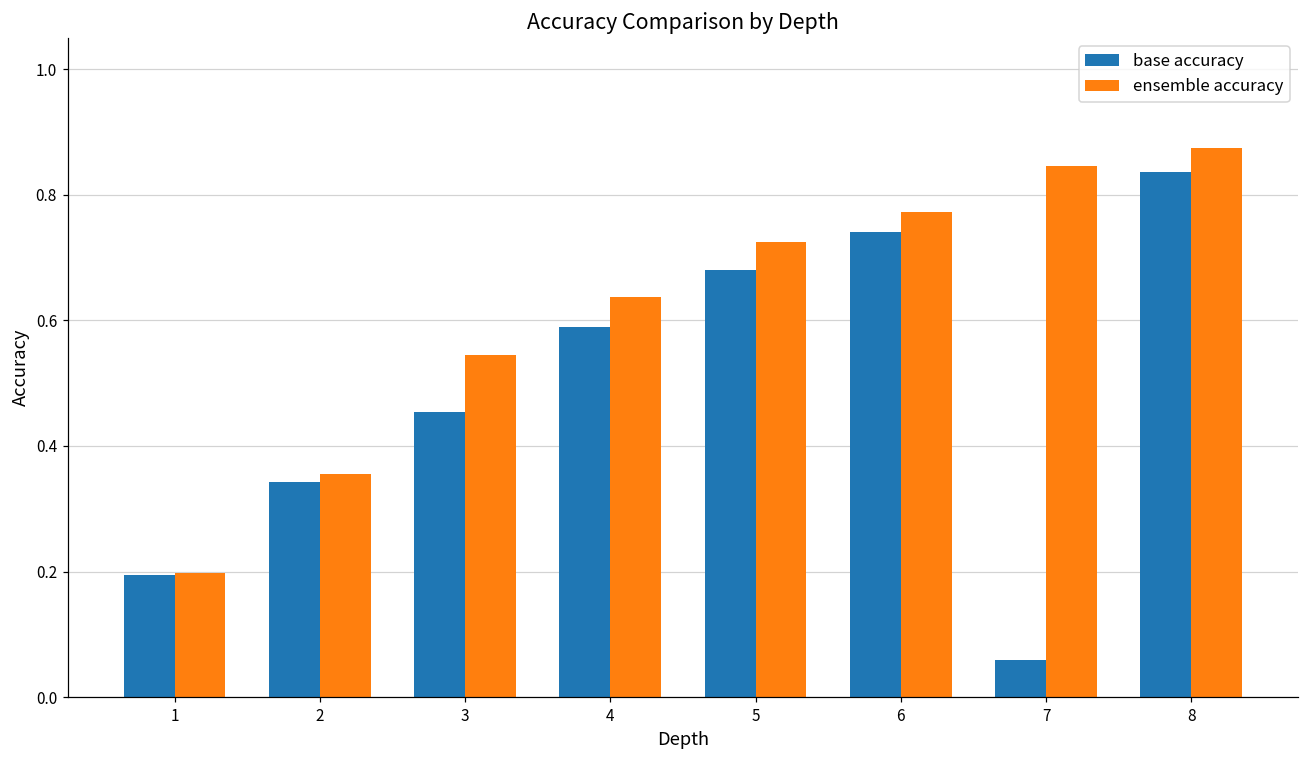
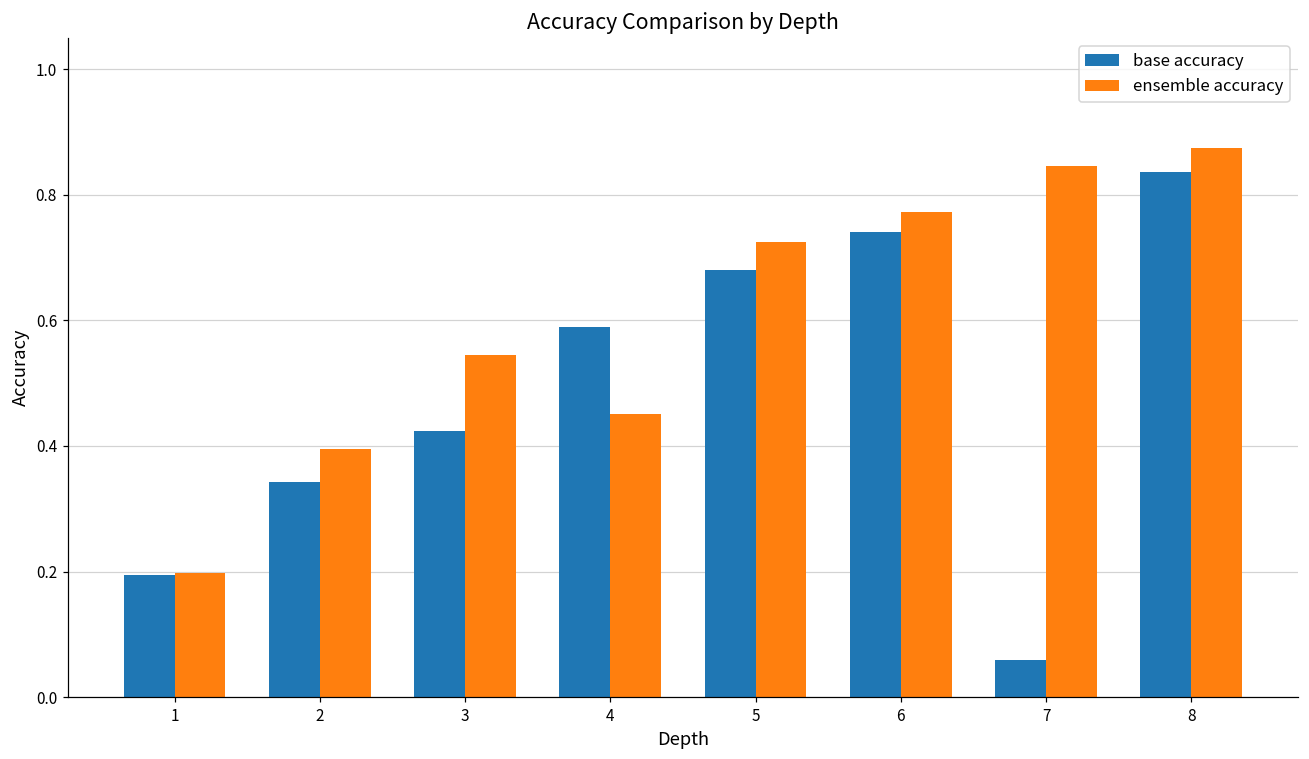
  {
    "base accuracy": {
      "1": 0.19,
      "2": 0.34,
-     "3": 0.45,
+     "3": 0.42,
      "4": 0.59,
      "5": 0.68,
      "6": 0.74,
      "7": 0.06,
      "8": 0.84
    },
    "ensemble accuracy": {
      "1": 0.20,
-     "2": 0.36,
+     "2": 0.39,
      "3": 0.54,
-     "4": 0.64,
+     "4": 0.45,
      "5": 0.73,
      "6": 0.77,
      "7": 0.85,
      "8": 0.87
    }
  }
